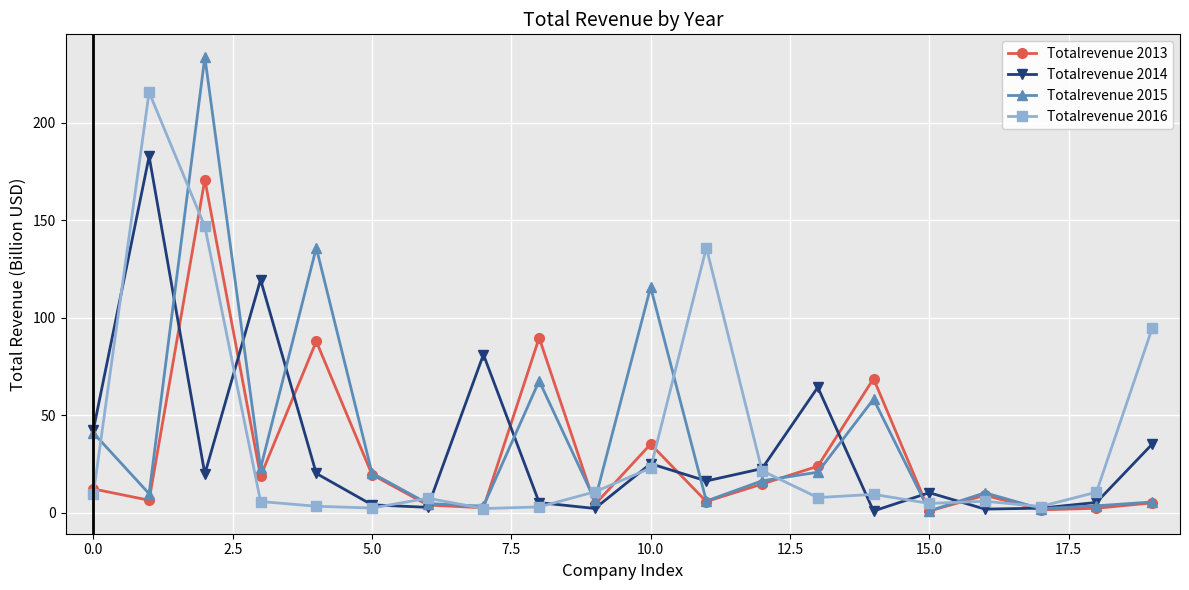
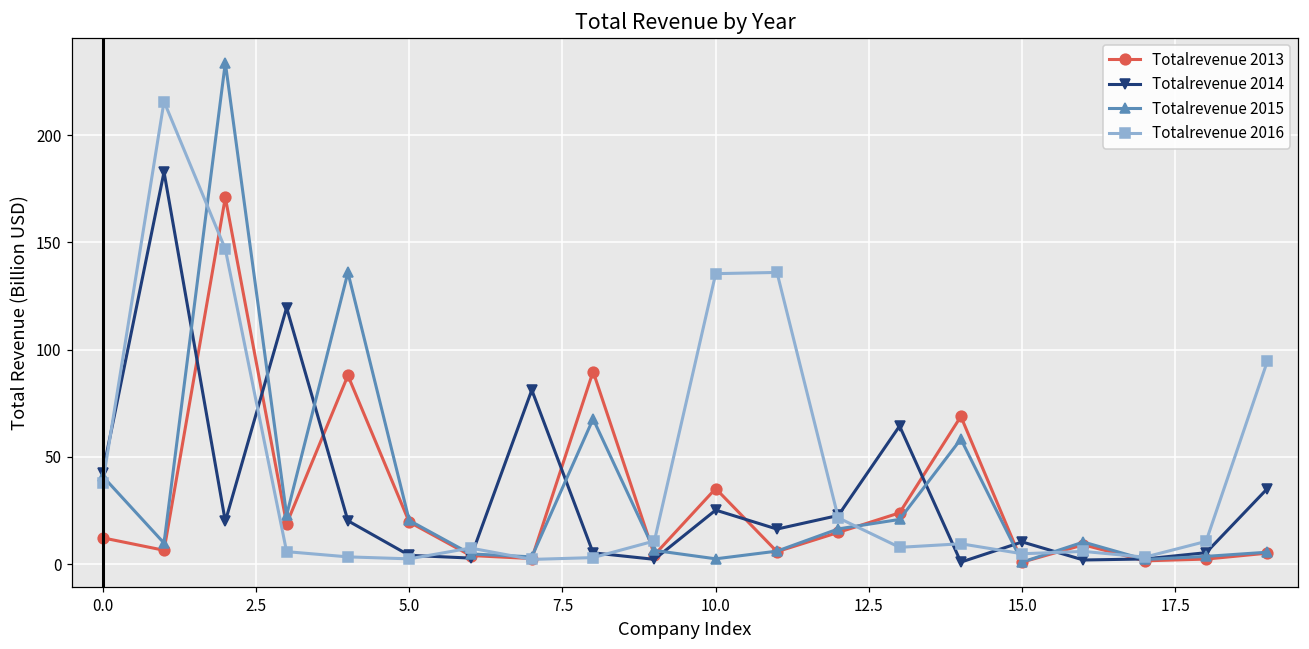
  {
    "Totalrevenue 2013": {
      "0.0": 12,
      "10.0": 35
    },
    "Totalrevenue 2014": {
      "0.0": 43,
      "5.0": 4,
      "10.0": 25,
      "15.0": 10
    },
    "Totalrevenue 2015": {
      "0.0": 41,
-     "10.0": 116
+     "10.0": 3
    },
    "Totalrevenue 2016": {
-     "0.0": 10,
+     "0.0": 38,
      "5.0": 3,
-     "10.0": 23,
+     "10.0": 135,
      "15.0": 5
    }
  }
